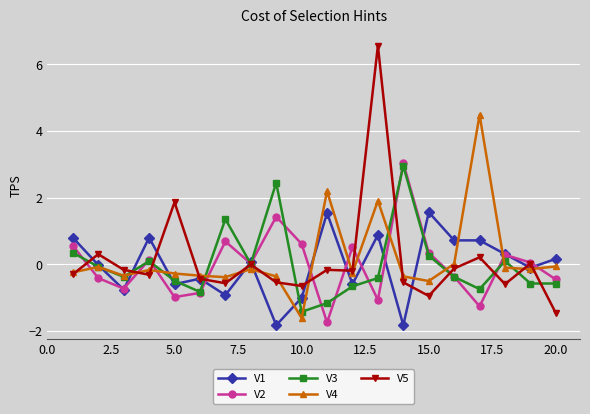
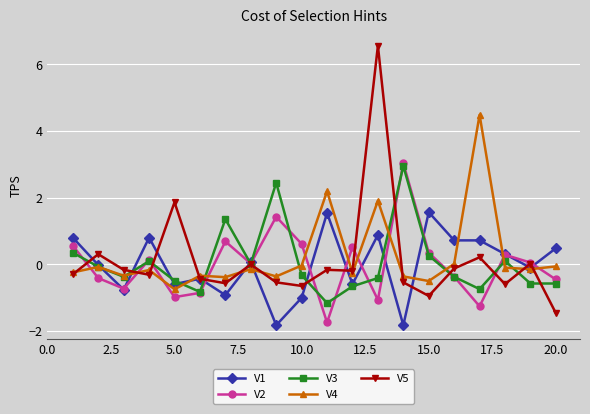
  {
    "V1": {
      "5.0": -0.6,
      "10.0": -1.0,
      "15.0": 1.6,
-     "20.0": 0.2
+     "20.0": 0.5
    },
    "V2": {
      "5.0": -1.0,
      "10.0": 0.6,
      "15.0": 0.3,
      "20.0": -0.5
    },
    "V3": {
      "5.0": -0.5,
-     "10.0": -1.4,
+     "10.0": -0.3,
      "15.0": 0.3,
      "20.0": -0.6
    },
    "V4": {
-     "5.0": -0.3,
-     "10.0": -1.6,
+     "5.0": -0.7,
+     "10.0": 0.0,
      "15.0": -0.5,
      "20.0": -0.1
    },
    "V5": {
      "5.0": 1.9,
      "10.0": -0.6,
      "15.0": -0.9,
      "20.0": -1.5
    }
  }
